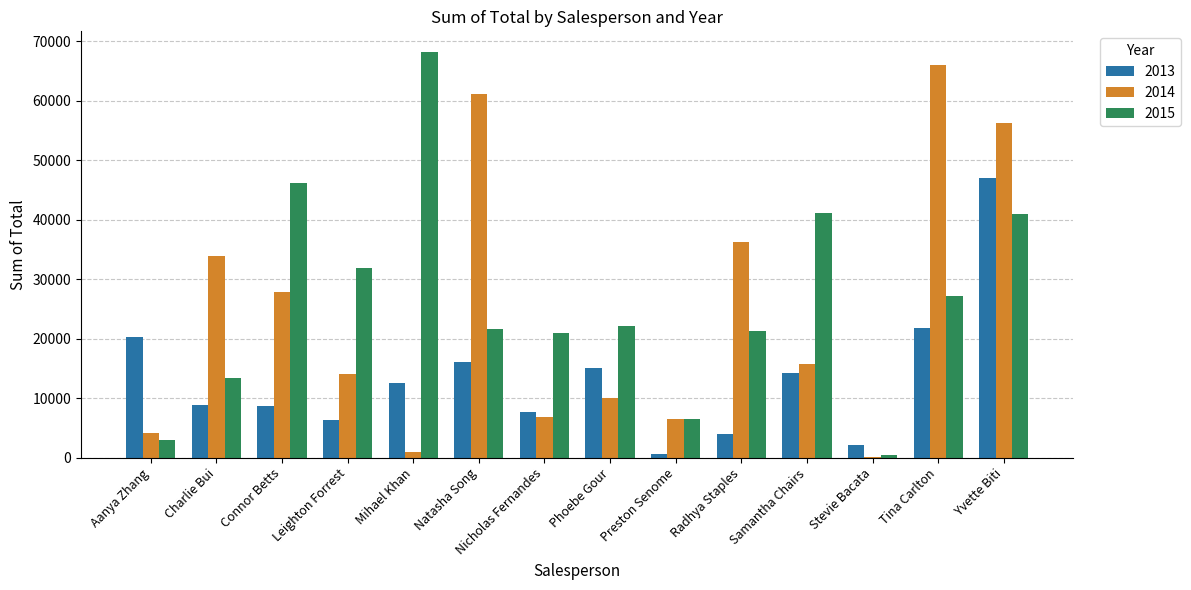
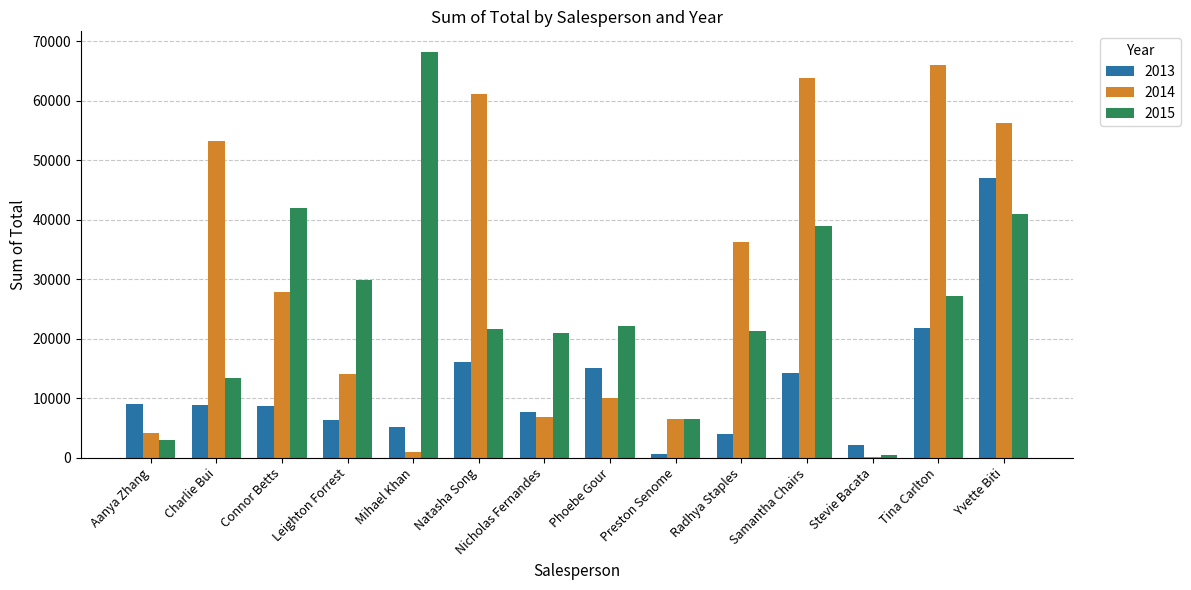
  {
    "2013": {
-     "Aanya Zhang": 20000,
+     "Aanya Zhang": 9000,
      "Charlie Bui": 9000,
      "Connor Betts": 9000,
      "Leighton Forrest": 6000,
-     "Mihael Khan": 13000,
+     "Mihael Khan": 5000,
      "Natasha Song": 16000,
      "Nicholas Fernandes": 8000,
      "Phoebe Gour": 15000,
      "Preston Senome": 1000,
      "Radhya Staples": 4000,
      "Samantha Chairs": 14000,
      "Stevie Bacata": 2000,
      "Tina Carlton": 22000,
      "Yvette Biti": 47000
    },
    "2014": {
      "Aanya Zhang": 4000,
-     "Charlie Bui": 34000,
+     "Charlie Bui": 53000,
      "Connor Betts": 28000,
      "Leighton Forrest": 14000,
      "Mihael Khan": 1000,
      "Natasha Song": 61000,
      "Nicholas Fernandes": 7000,
      "Phoebe Gour": 10000,
      "Preston Senome": 7000,
      "Radhya Staples": 36000,
-     "Samantha Chairs": 16000,
+     "Samantha Chairs": 64000,
      "Tina Carlton": 66000,
      "Yvette Biti": 56000
    },
    "2015": {
      "Aanya Zhang": 3000,
      "Charlie Bui": 13000,
-     "Connor Betts": 46000,
-     "Leighton Forrest": 32000,
+     "Connor Betts": 42000,
+     "Leighton Forrest": 30000,
      "Mihael Khan": 68000,
      "Natasha Song": 22000,
      "Nicholas Fernandes": 21000,
      "Phoebe Gour": 22000,
      "Preston Senome": 6000,
      "Radhya Staples": 21000,
-     "Samantha Chairs": 41000,
+     "Samantha Chairs": 39000,
      "Stevie Bacata": 0,
      "Tina Carlton": 27000,
      "Yvette Biti": 41000
    }
  }
